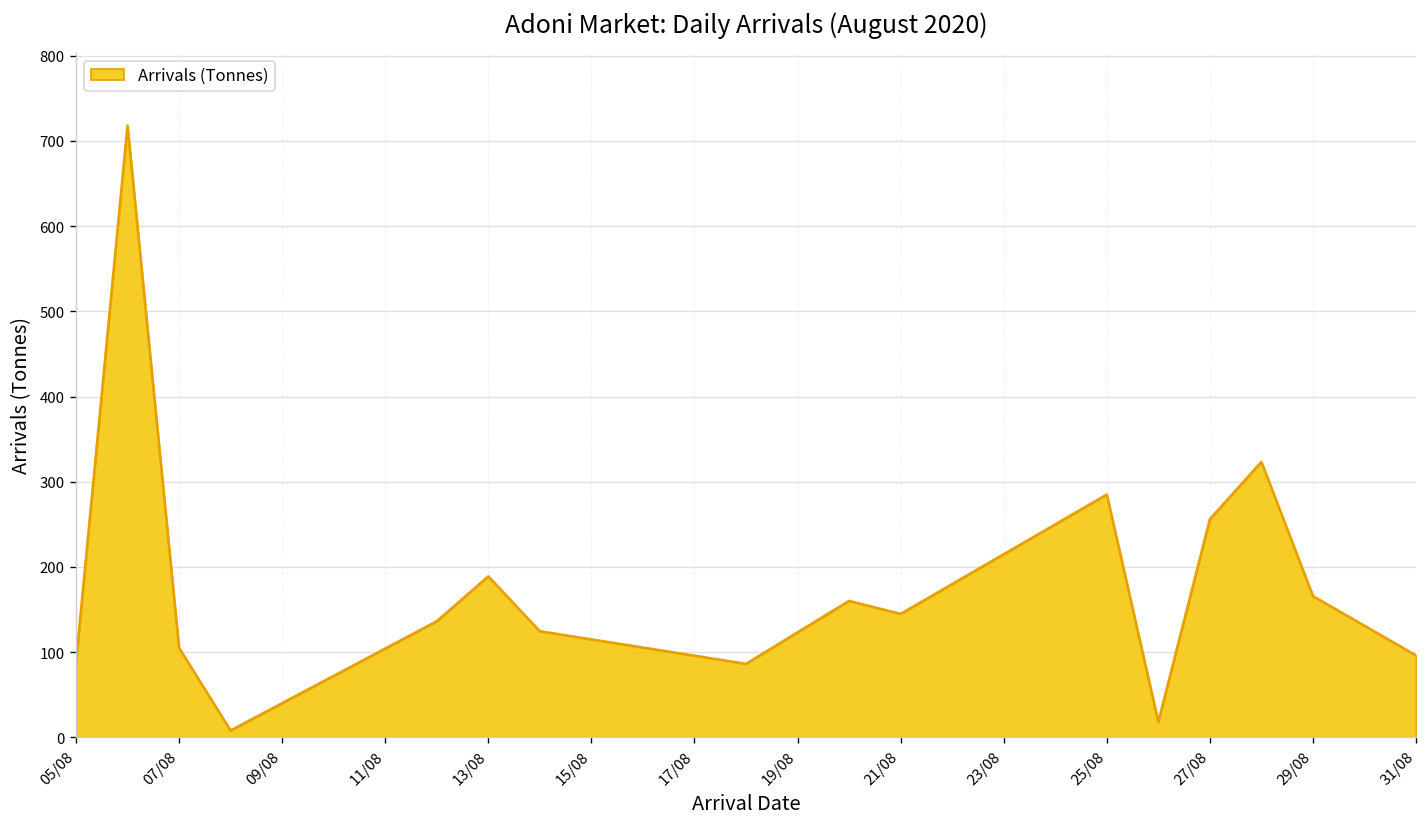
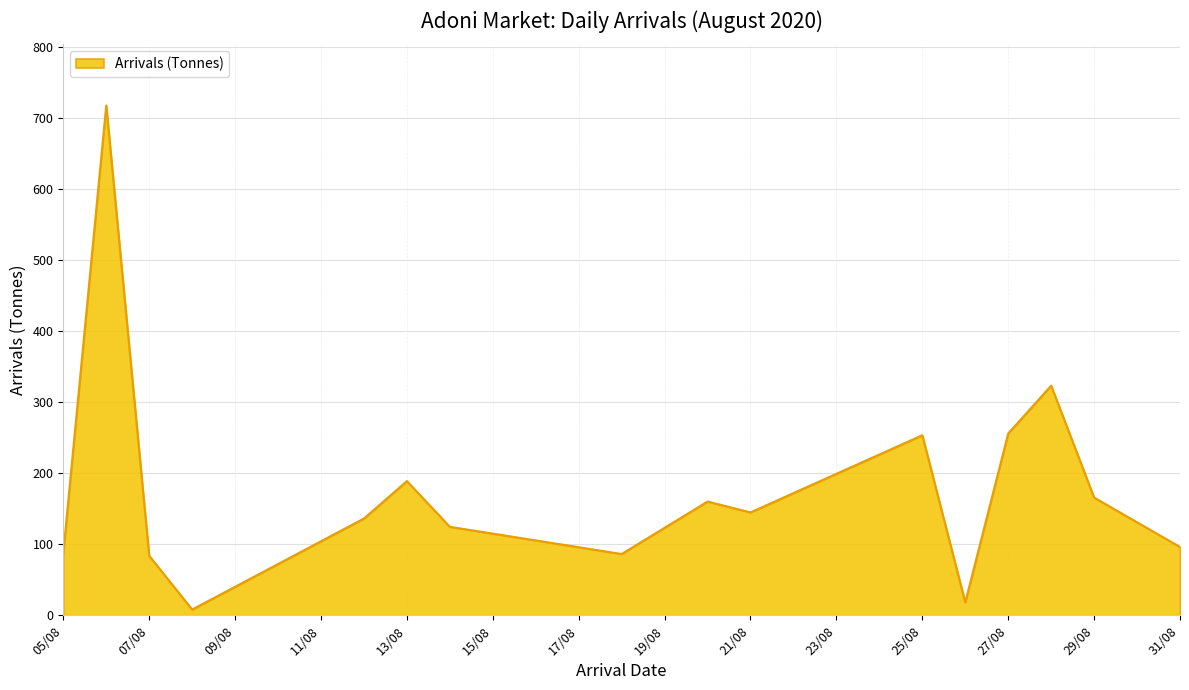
  {
    "05/08": 90,
-   "07/08": 110,
+   "07/08": 80,
    "13/08": 190,
    "21/08": 140,
-   "25/08": 290,
+   "25/08": 250,
    "27/08": 260,
    "29/08": 170,
    "31/08": 100
  }
